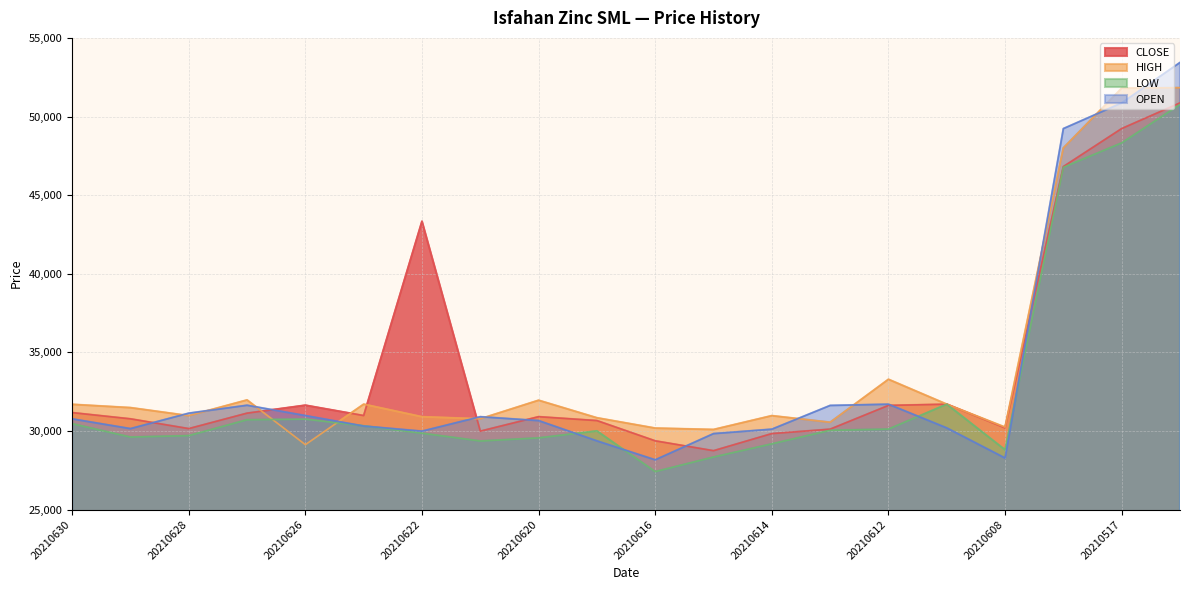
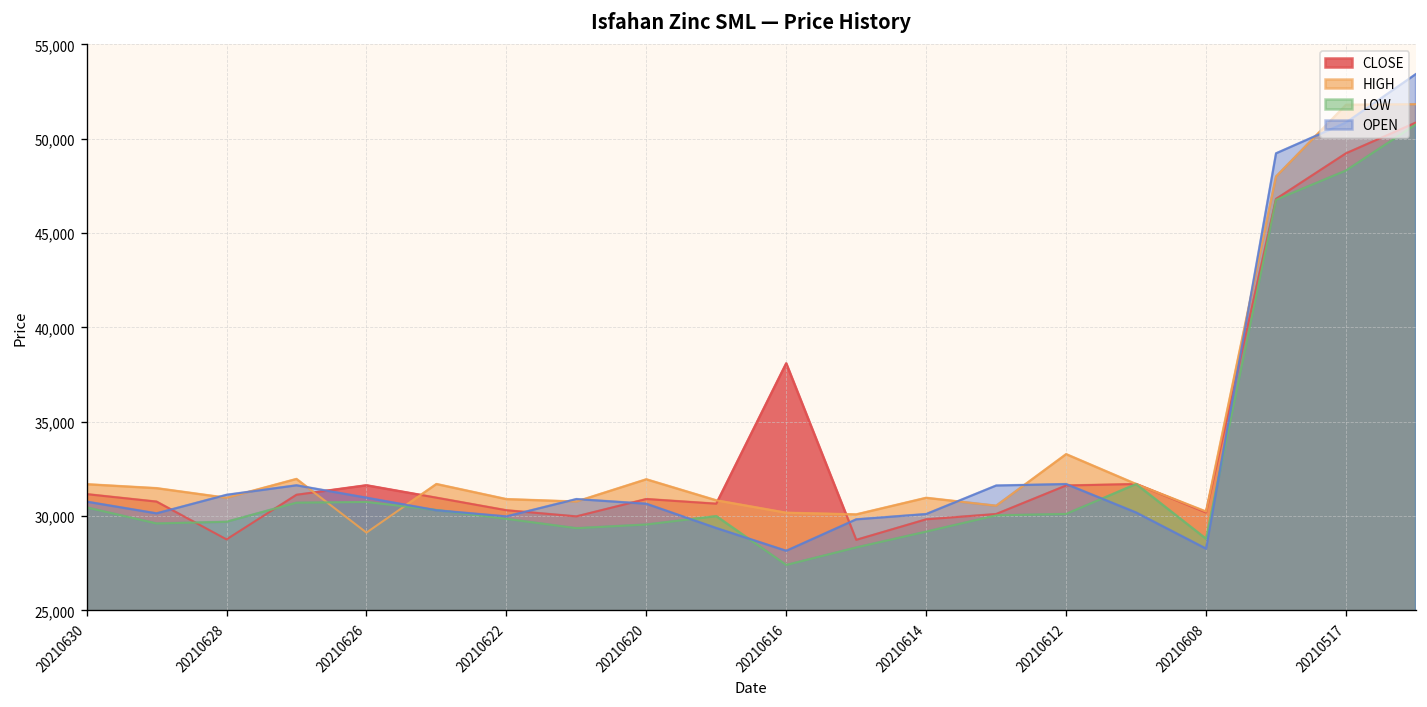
  {
    "CLOSE": {
      "20210630": "31,200",
-     "20210628": "30,100",
+     "20210628": "28,800",
      "20210626": "31,600",
-     "20210622": "43,300",
+     "20210622": "30,300",
      "20210620": "30,900",
-     "20210616": "29,400",
+     "20210616": "38,100",
      "20210614": "29,800",
      "20210517": "49,200"
    },
    "HIGH": {
      "20210630": "31,700",
      "20210626": "29,100",
      "20210622": "30,900",
      "20210620": "32,000",
      "20210616": "30,200",
      "20210614": "31,000",
      "20210612": "33,300"
    },
    "LOW": {
      "20210630": "30,500",
      "20210628": "29,700",
      "20210626": "30,800",
      "20210620": "29,600",
      "20210616": "27,400",
      "20210614": "29,200",
      "20210612": "30,100",
      "20210608": "28,800",
      "20210517": "48,300"
    },
    "OPEN": {
      "20210630": "30,800",
      "20210626": "31,000",
      "20210620": "30,700",
      "20210616": "28,200",
      "20210614": "30,100",
      "20210608": "28,300"
    }
  }
